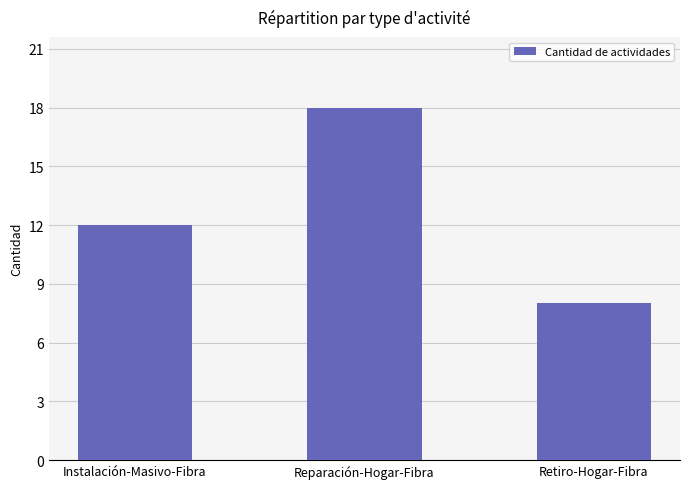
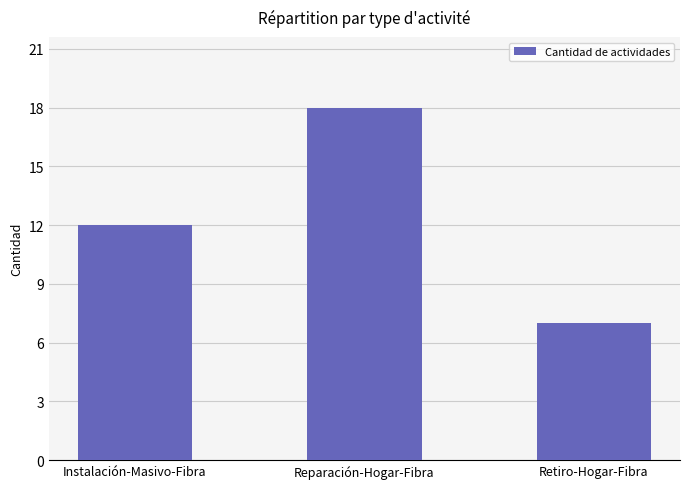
  {
    "Instalación-Masivo-Fibra": 12,
    "Reparación-Hogar-Fibra": 18,
-   "Retiro-Hogar-Fibra": 8
+   "Retiro-Hogar-Fibra": 7
  }
